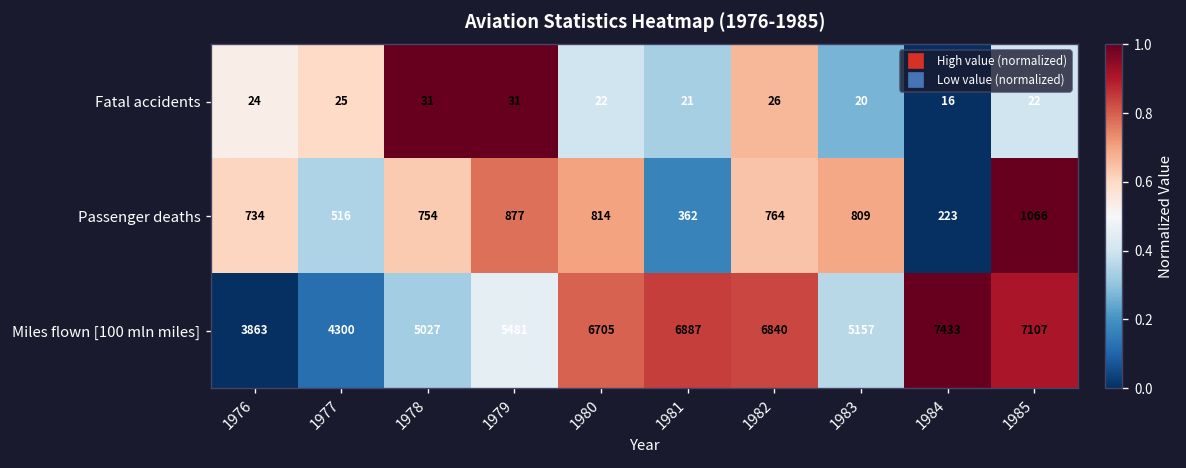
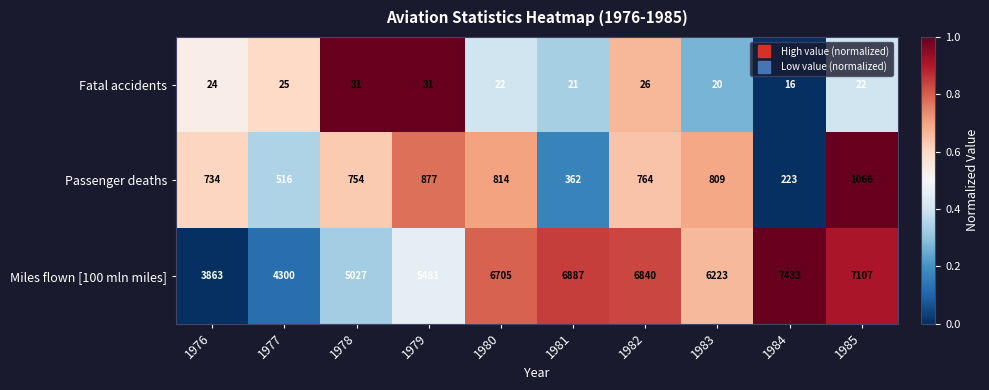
  {
    "Fatal accidents": {
      "1976": 24,
      "1977": 25,
      "1978": 31,
      "1979": 31,
      "1981": 21,
      "1982": 26,
      "1983": 20,
      "1984": 16
    },
    "Passenger deaths": {
      "1976": 734,
      "1977": 516,
      "1978": 754,
      "1979": 877,
      "1980": 814,
      "1981": 362,
      "1982": 764,
      "1983": 809,
      "1984": 223,
      "1985": 1066
    },
    "Miles flown [100 mln miles]": {
      "1976": 3863,
      "1977": 4300,
      "1978": 5027,
      "1980": 6705,
      "1981": 6887,
      "1982": 6840,
-     "1983": 5157,
+     "1983": 6223,
      "1984": 7433,
      "1985": 7107
    }
  }
